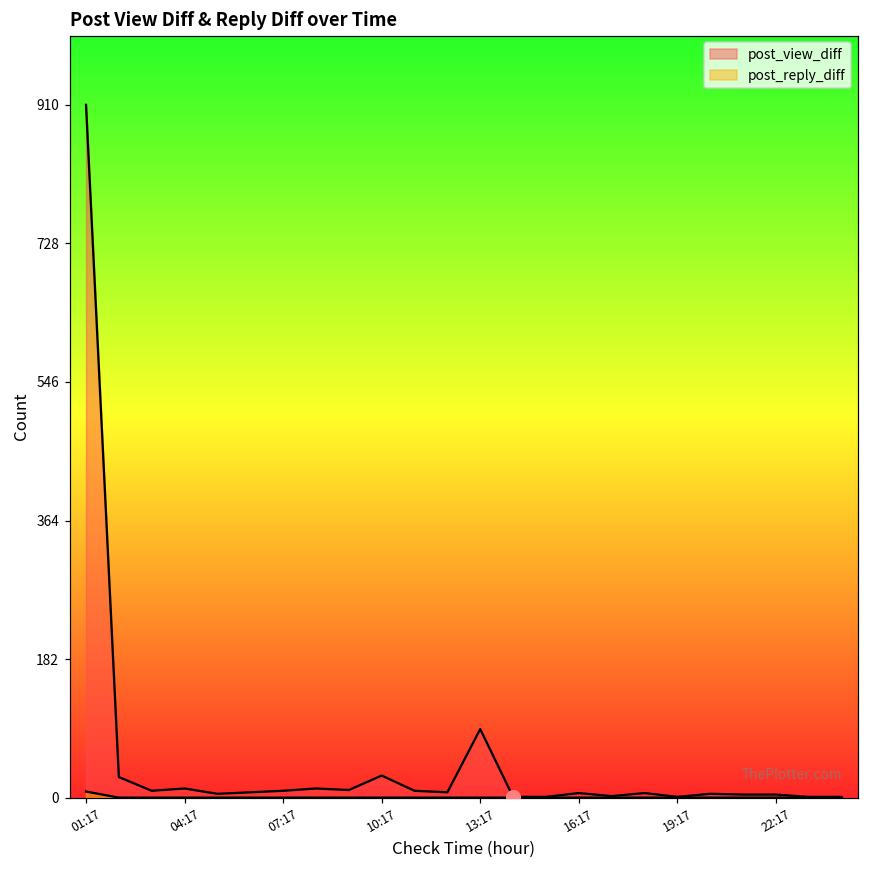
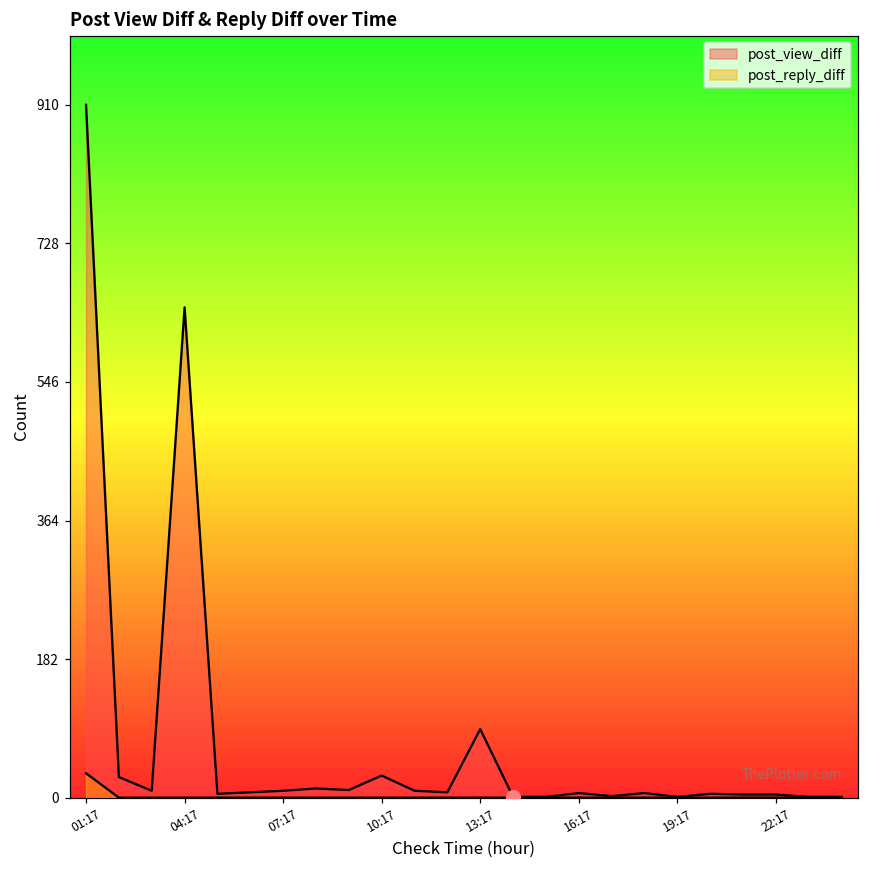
  {
    "post_view_diff": {
      "01:17": 910,
-     "04:17": 10,
+     "04:17": 640,
      "07:17": 10,
      "10:17": 30,
      "13:17": 90,
      "16:17": 10,
      "22:17": 0
    },
    "post_reply_diff": {
-     "01:17": 10,
+     "01:17": 30,
      "04:17": 0,
      "07:17": 0,
      "10:17": 0,
      "13:17": 0,
      "16:17": 0,
      "22:17": 0
    }
  }
